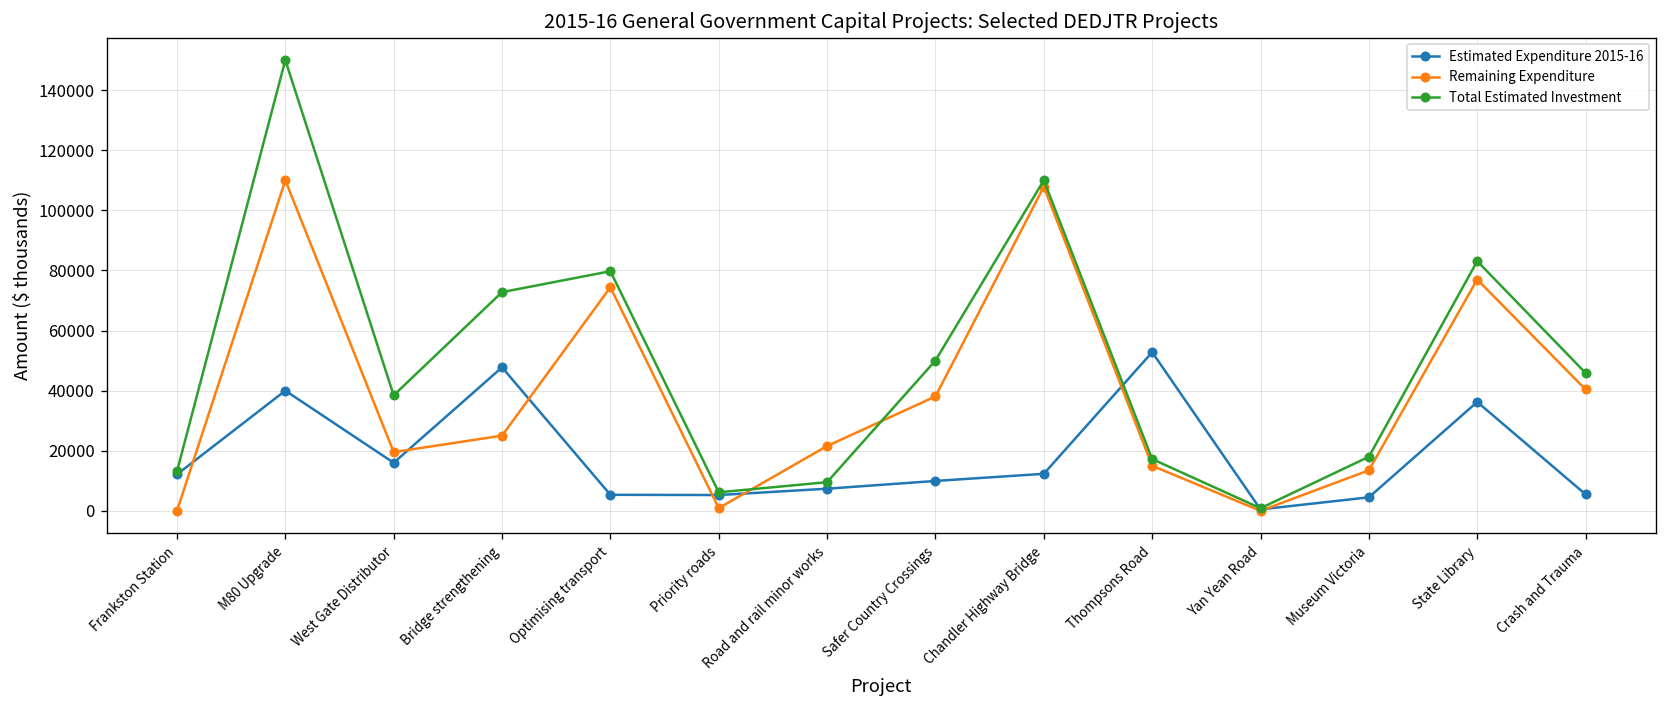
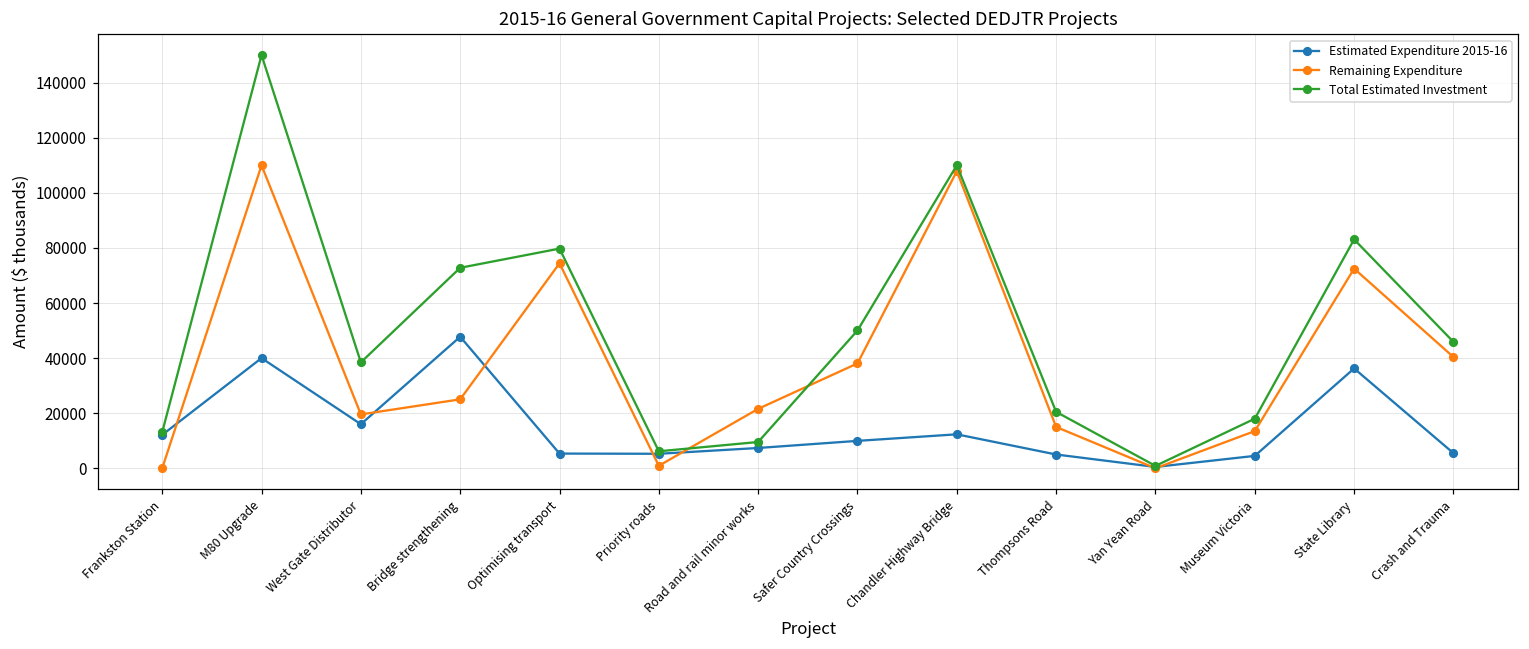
  {
    "Estimated Expenditure 2015-16": {
      "M80 Upgrade": 40000,
      "West Gate Distributor": 16000,
      "Bridge strengthening": 48000,
      "Optimising transport": 5000,
      "Road and rail minor works": 7000,
      "Safer Country Crossings": 10000,
      "Chandler Highway Bridge": 12000,
-     "Thompsons Road": 53000,
+     "Thompsons Road": 5000,
      "Museum Victoria": 5000,
      "State Library": 36000,
      "Crash and Trauma": 5000
    },
    "Remaining Expenditure": {
      "Frankston Station": 0,
      "M80 Upgrade": 110000,
      "West Gate Distributor": 20000,
      "Bridge strengthening": 25000,
      "Optimising transport": 74000,
      "Priority roads": 1000,
      "Road and rail minor works": 22000,
      "Safer Country Crossings": 38000,
      "Chandler Highway Bridge": 108000,
      "Thompsons Road": 15000,
      "Museum Victoria": 14000,
-     "State Library": 77000,
+     "State Library": 72000,
      "Crash and Trauma": 40000
    },
    "Total Estimated Investment": {
      "M80 Upgrade": 150000,
      "West Gate Distributor": 38000,
      "Bridge strengthening": 73000,
      "Optimising transport": 80000,
      "Road and rail minor works": 10000,
      "Safer Country Crossings": 50000,
      "Chandler Highway Bridge": 110000,
-     "Thompsons Road": 17000,
+     "Thompsons Road": 20000,
      "Museum Victoria": 18000,
      "State Library": 83000,
      "Crash and Trauma": 46000
    }
  }
